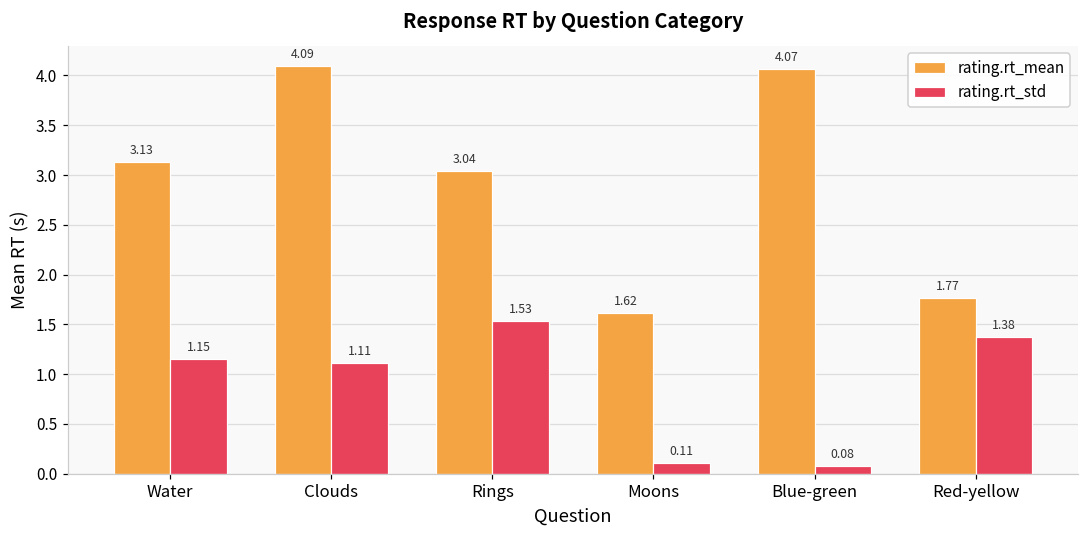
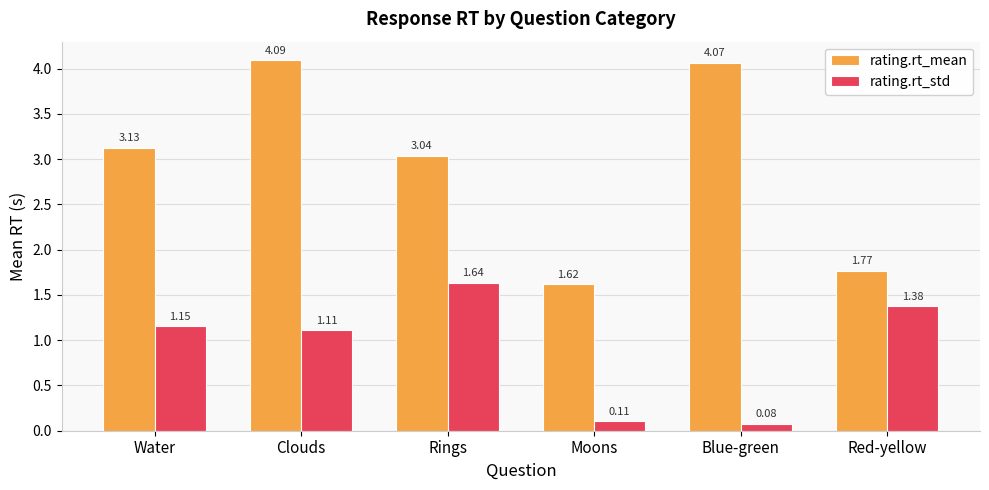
  {
    "rating.rt_mean": {
      "Water": 3.13,
      "Clouds": 4.09,
      "Rings": 3.04,
      "Moons": 1.62,
      "Blue-green": 4.07,
      "Red-yellow": 1.77
    },
    "rating.rt_std": {
      "Water": 1.15,
      "Clouds": 1.11,
-     "Rings": 1.53,
+     "Rings": 1.64,
      "Moons": 0.11,
      "Blue-green": 0.08,
      "Red-yellow": 1.38
    }
  }
